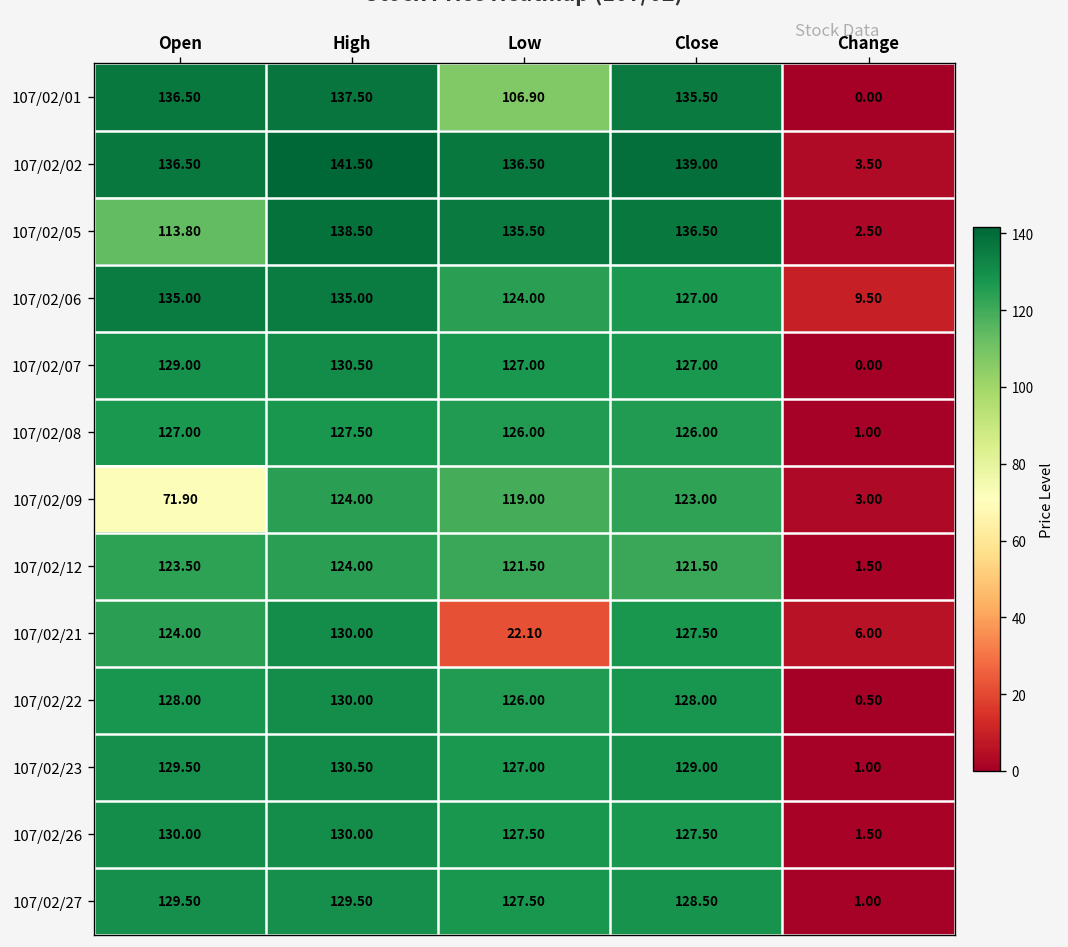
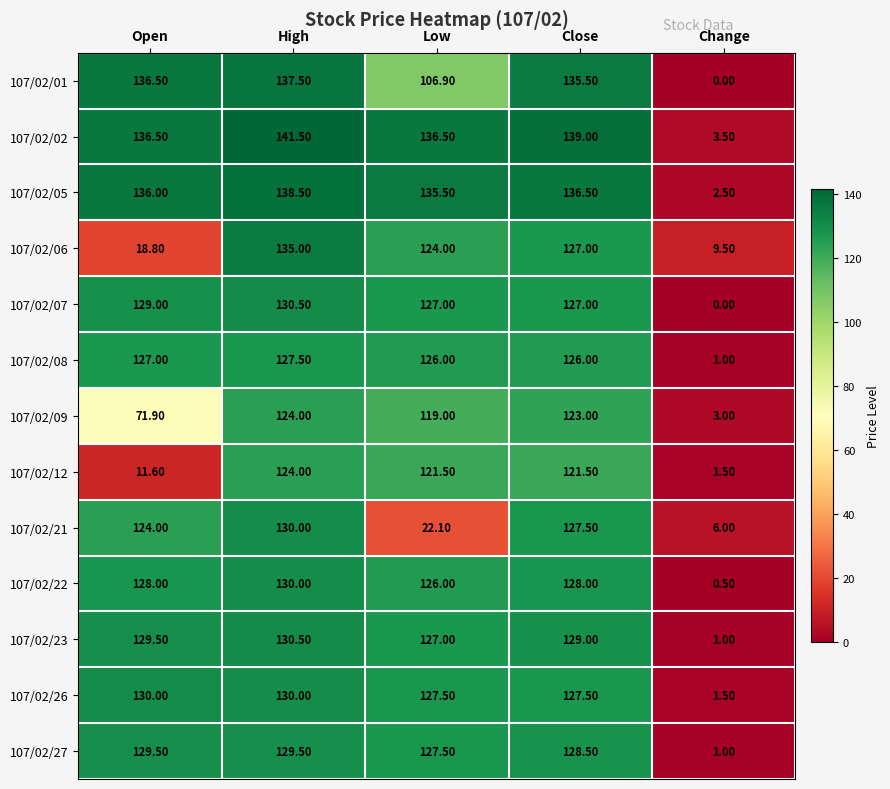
  {
    "107/02/01": {
      "Open": 136.50,
      "High": 137.50,
      "Low": 106.90,
      "Close": 135.50,
      "Change": 0.00
    },
    "107/02/02": {
      "Open": 136.50,
      "High": 141.50,
      "Low": 136.50,
      "Close": 139.00,
      "Change": 3.50
    },
    "107/02/05": {
-     "Open": 113.80,
+     "Open": 136.00,
      "High": 138.50,
      "Low": 135.50,
      "Close": 136.50,
      "Change": 2.50
    },
    "107/02/06": {
-     "Open": 135.00,
+     "Open": 18.80,
      "High": 135.00,
      "Low": 124.00,
      "Close": 127.00,
      "Change": 9.50
    },
    "107/02/07": {
      "Open": 129.00,
      "High": 130.50,
      "Low": 127.00,
      "Close": 127.00,
      "Change": 0.00
    },
    "107/02/08": {
      "Open": 127.00,
      "High": 127.50,
      "Low": 126.00,
      "Close": 126.00,
      "Change": 1.00
    },
    "107/02/09": {
      "Open": 71.90,
      "High": 124.00,
      "Low": 119.00,
      "Close": 123.00,
      "Change": 3.00
    },
    "107/02/12": {
-     "Open": 123.50,
+     "Open": 11.60,
      "High": 124.00,
      "Low": 121.50,
      "Close": 121.50,
      "Change": 1.50
    },
    "107/02/21": {
      "Open": 124.00,
      "High": 130.00,
      "Low": 22.10,
      "Close": 127.50,
      "Change": 6.00
    },
    "107/02/22": {
      "Open": 128.00,
      "High": 130.00,
      "Low": 126.00,
      "Close": 128.00,
      "Change": 0.50
    },
    "107/02/23": {
      "Open": 129.50,
      "High": 130.50,
      "Low": 127.00,
      "Close": 129.00,
      "Change": 1.00
    },
    "107/02/26": {
      "Open": 130.00,
      "High": 130.00,
      "Low": 127.50,
      "Close": 127.50,
      "Change": 1.50
    },
    "107/02/27": {
      "Open": 129.50,
      "High": 129.50,
      "Low": 127.50,
      "Close": 128.50,
      "Change": 1.00
    }
  }
